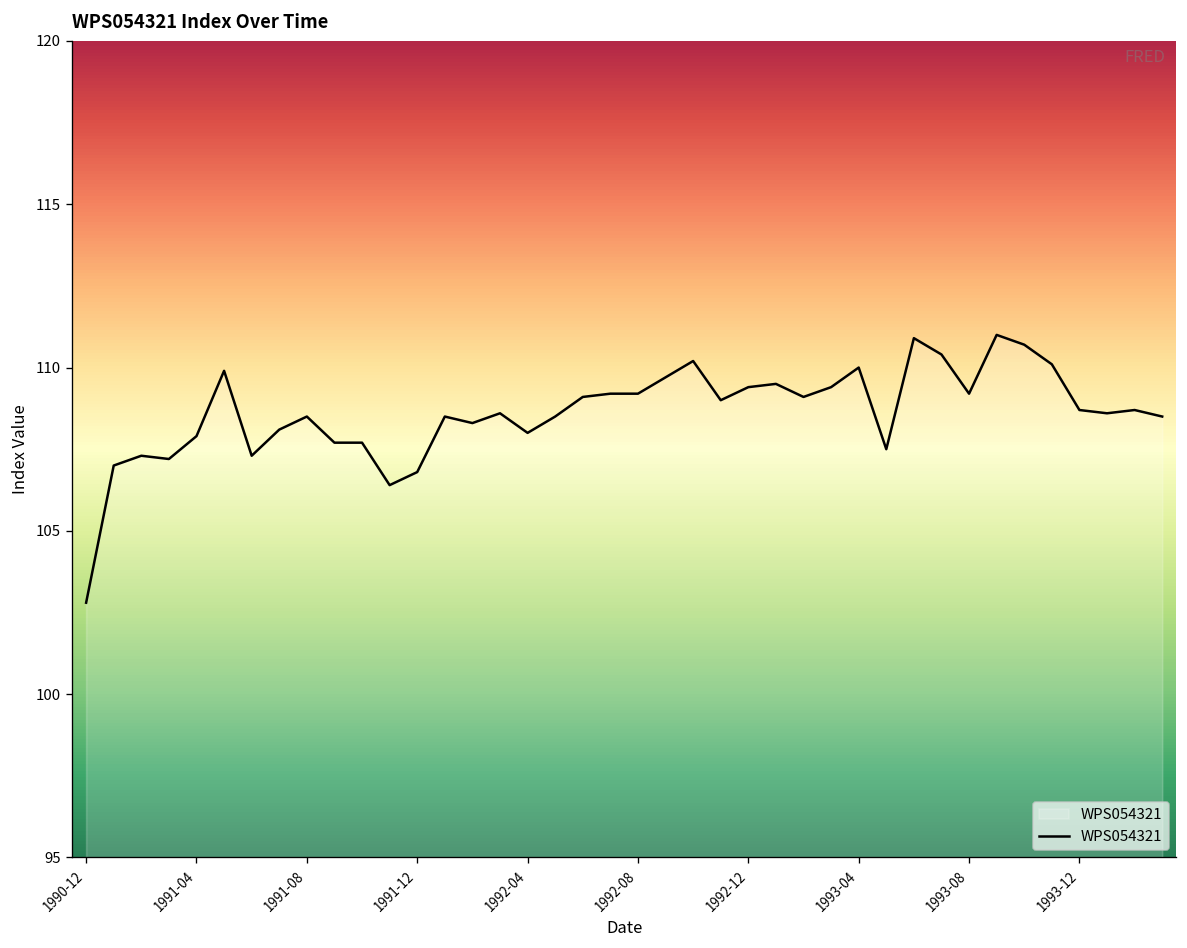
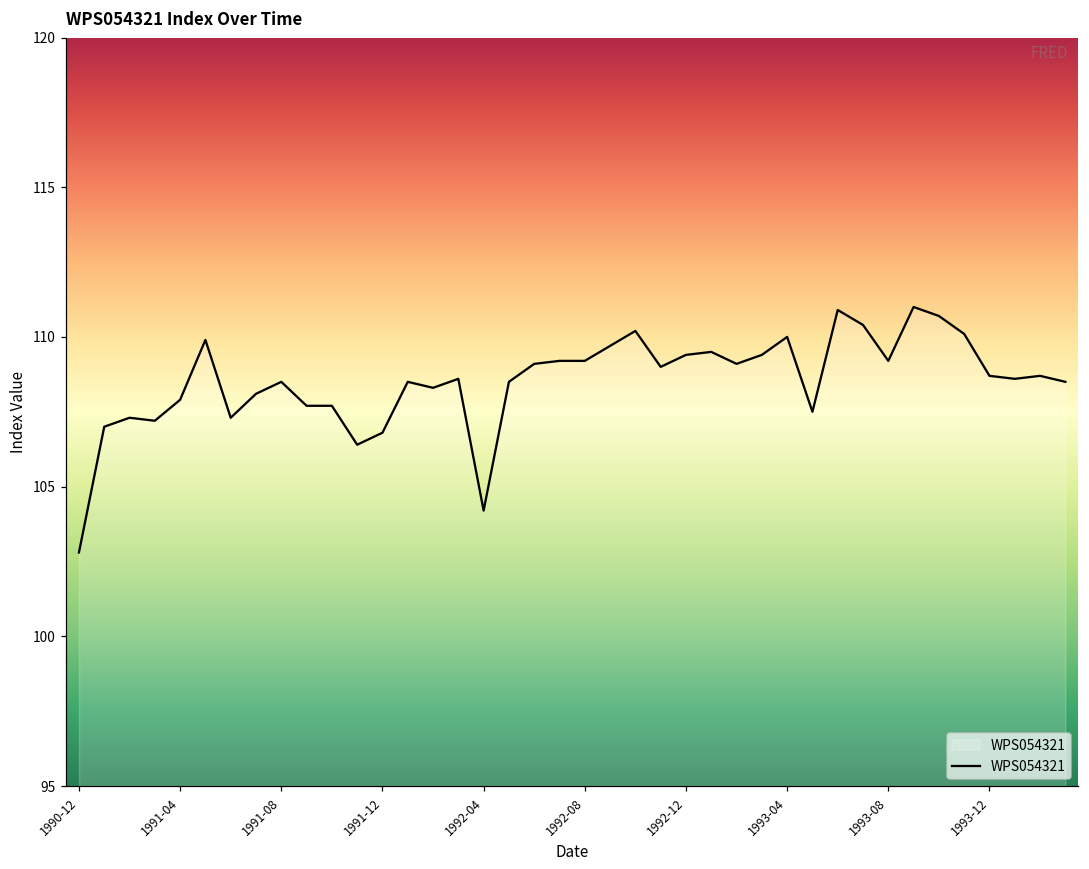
  {
    "1990-12": 102.8,
    "1991-04": 107.9,
    "1991-08": 108.5,
    "1991-12": 106.8,
-   "1992-04": 108.0,
+   "1992-04": 104.2,
    "1992-08": 109.2,
    "1992-12": 109.4,
    "1993-04": 110.0,
    "1993-08": 109.2,
    "1993-12": 108.7
  }
